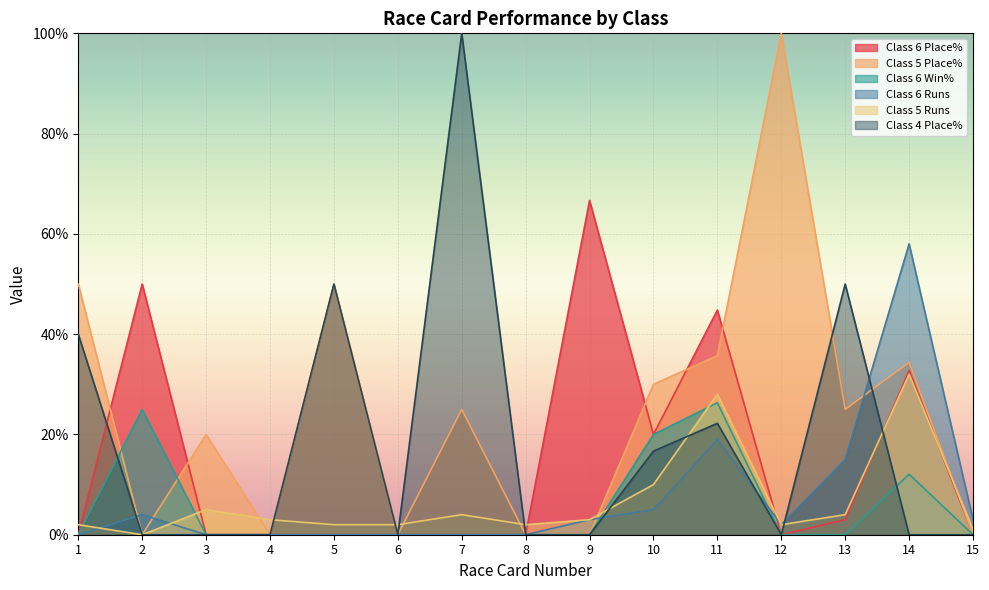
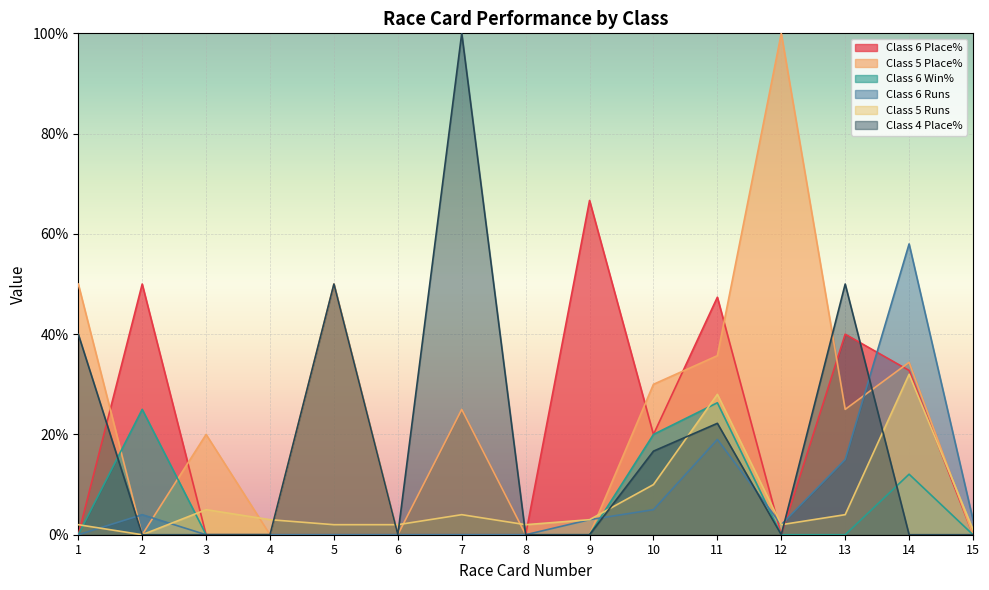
  {
    "Class 6 Place%": {
      "2": "50%",
      "9": "67%",
-     "11": "45%",
-     "13": "3%",
+     "11": "47%",
+     "13": "40%",
      "14": "33%"
    }
  }
